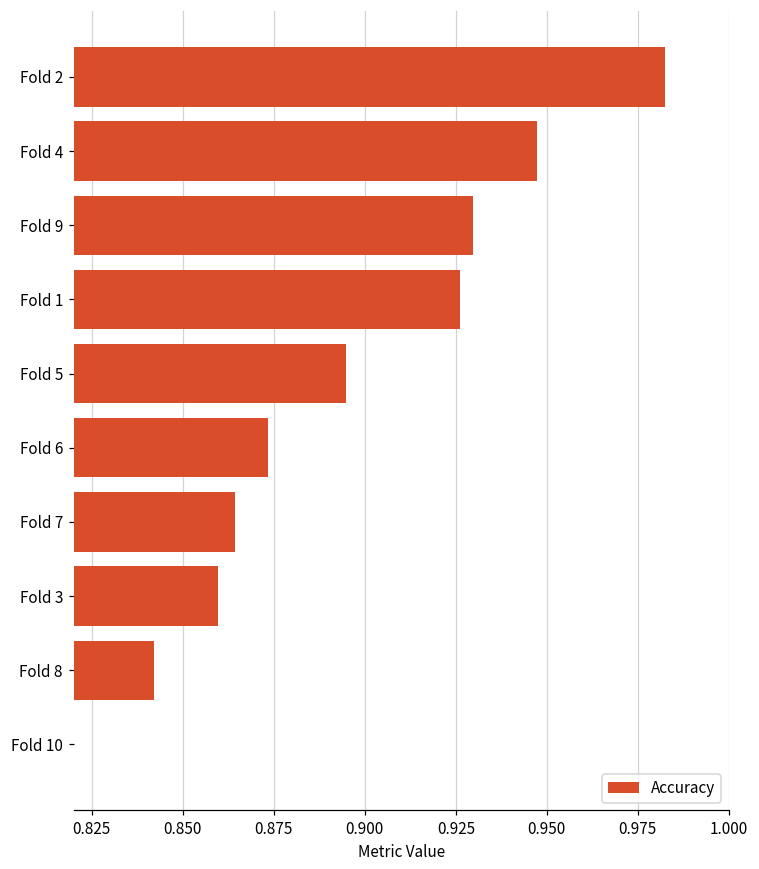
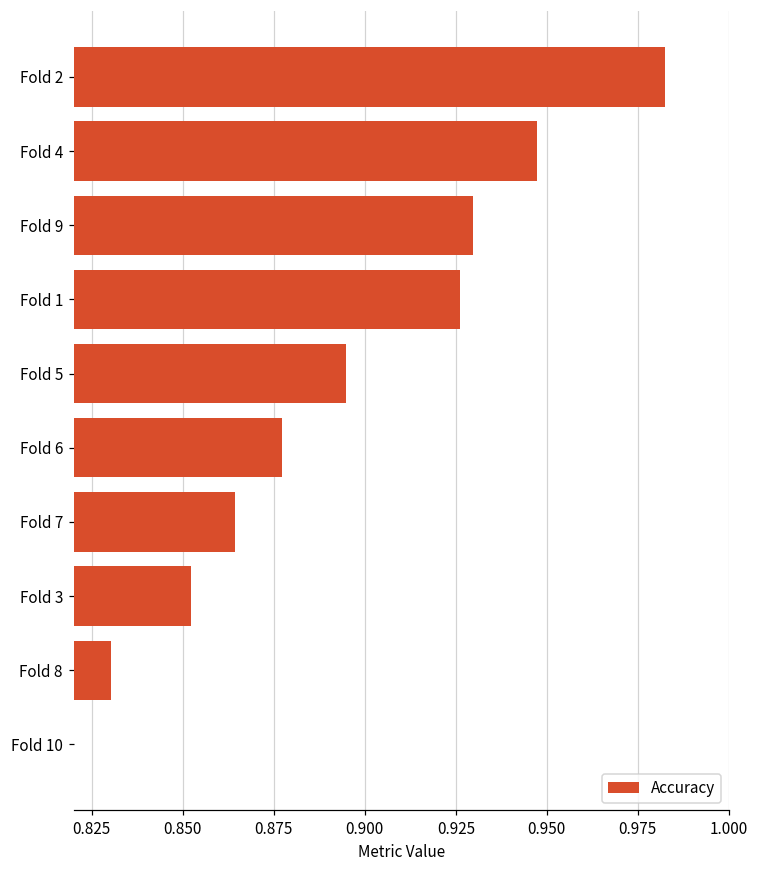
  {
    "Fold 2": 0.982,
    "Fold 4": 0.947,
    "Fold 9": 0.930,
    "Fold 1": 0.926,
    "Fold 5": 0.895,
-   "Fold 6": 0.873,
+   "Fold 6": 0.877,
    "Fold 7": 0.864,
-   "Fold 3": 0.860,
-   "Fold 8": 0.842
+   "Fold 3": 0.852,
+   "Fold 8": 0.830
  }
